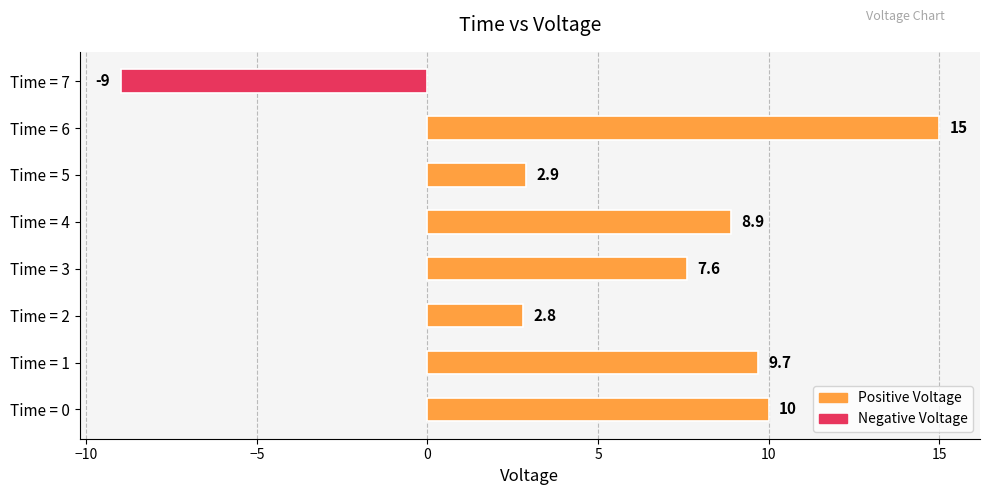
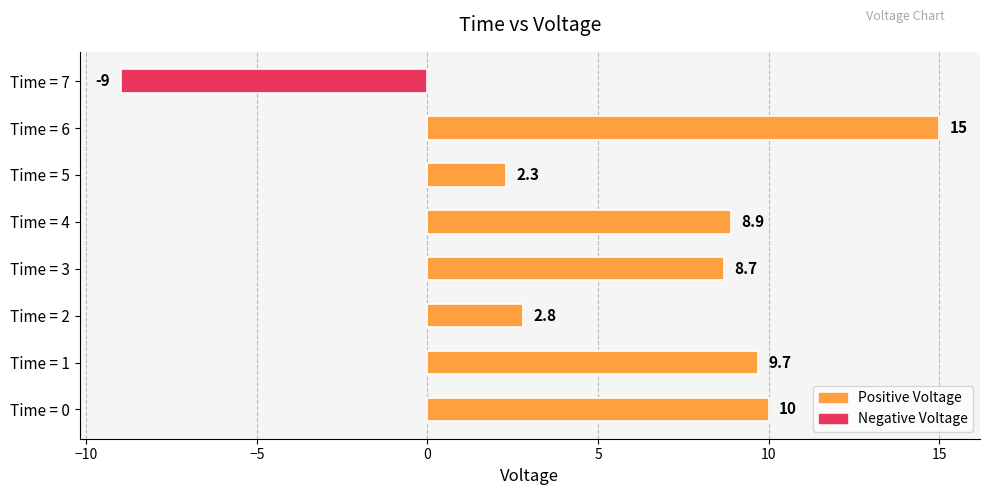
  {
    "Time = 7": -9,
    "Time = 6": 15,
-   "Time = 5": 2.9,
+   "Time = 5": 2.3,
    "Time = 4": 8.9,
-   "Time = 3": 7.6,
+   "Time = 3": 8.7,
    "Time = 2": 2.8,
    "Time = 1": 9.7,
    "Time = 0": 10
  }
